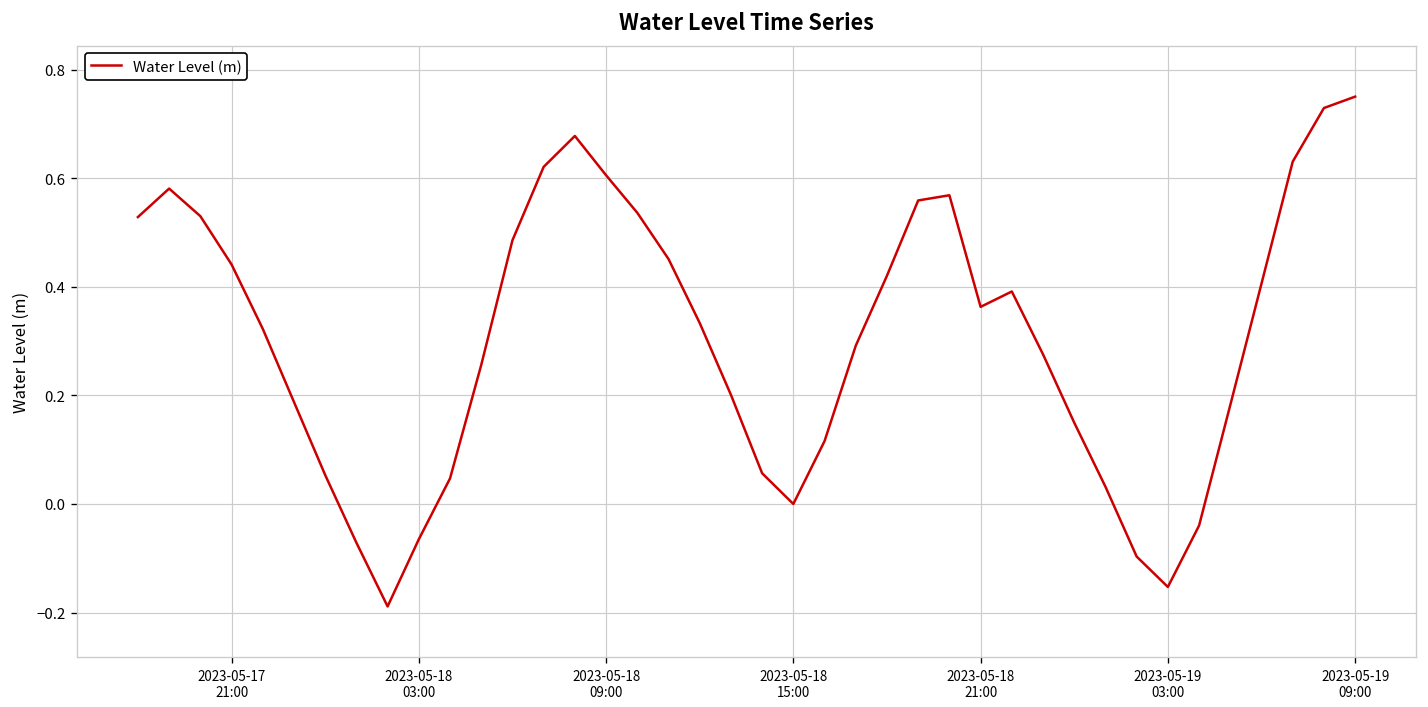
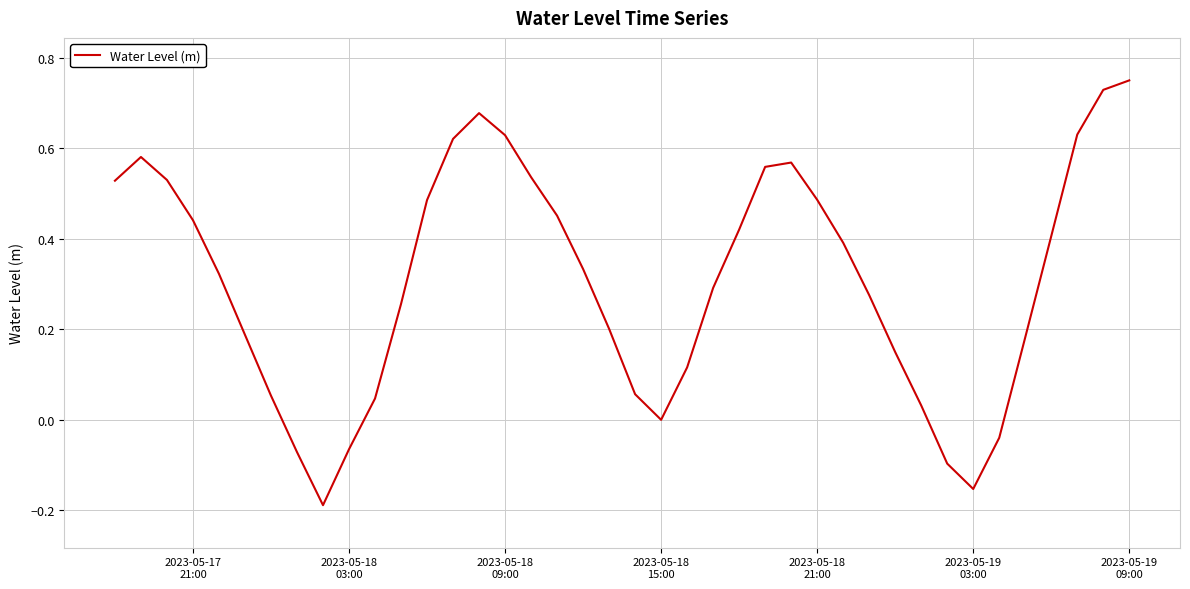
  {
    "2023-05-17 21:00": 0.44,
    "2023-05-18 03:00": -0.07,
-   "2023-05-18 09:00": 0.61,
+   "2023-05-18 09:00": 0.63,
    "2023-05-18 15:00": 0.00,
-   "2023-05-18 21:00": 0.36,
+   "2023-05-18 21:00": 0.49,
    "2023-05-19 03:00": -0.15,
    "2023-05-19 09:00": 0.75
  }
